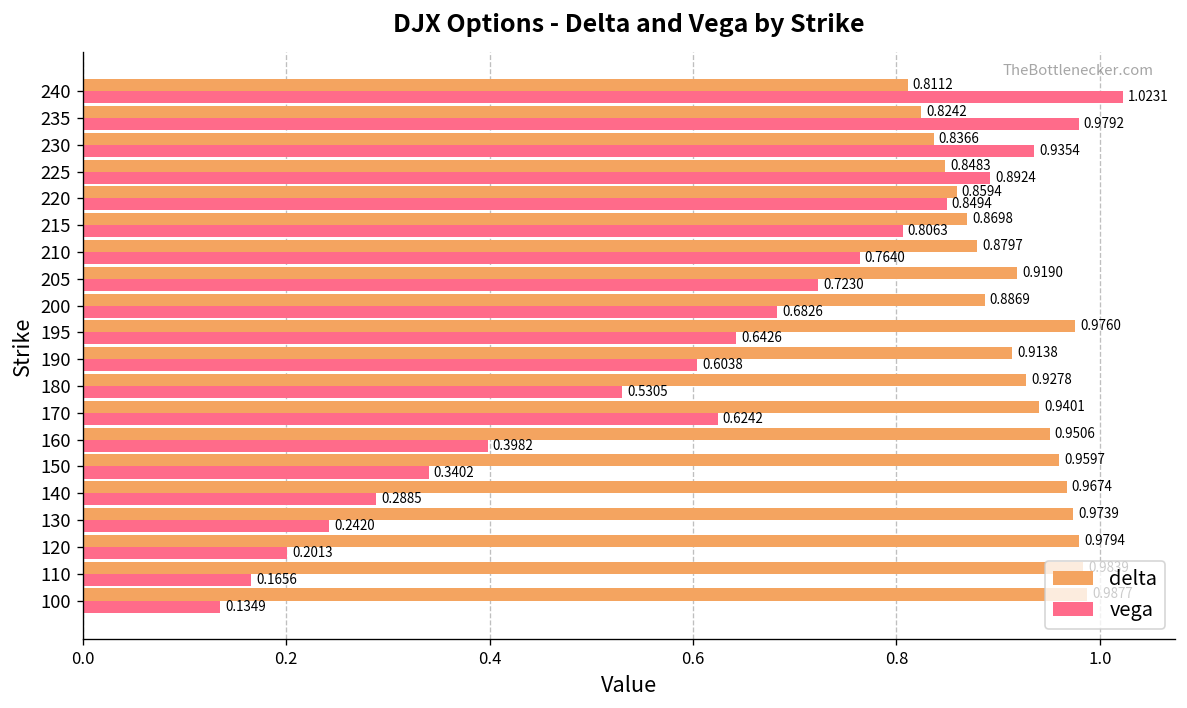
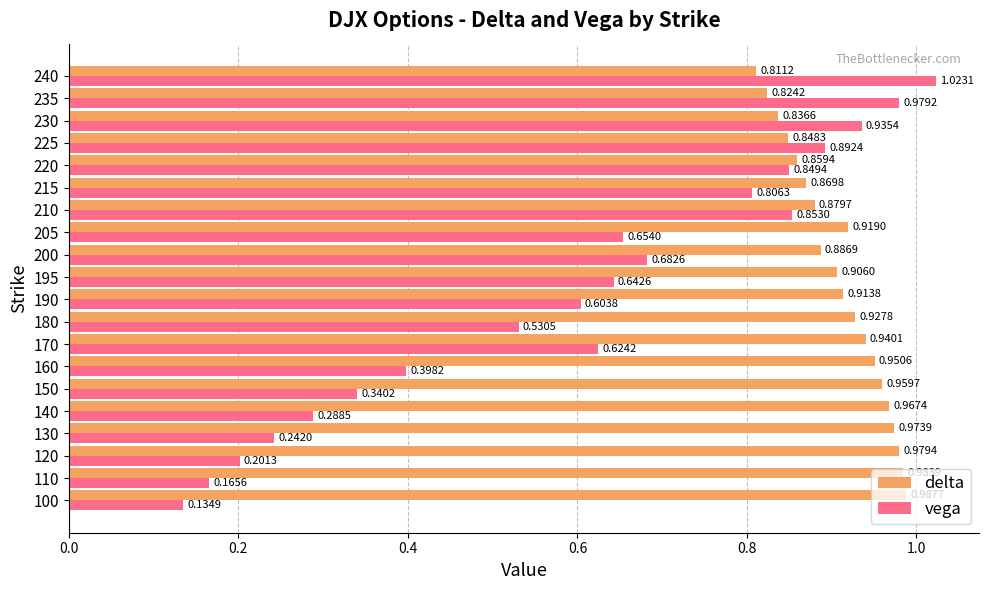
  {
    "delta": {
      "240": 0.8112,
      "235": 0.8242,
      "230": 0.8366,
      "225": 0.8483,
      "220": 0.8594,
      "215": 0.8698,
      "210": 0.8797,
      "205": 0.9190,
      "200": 0.8869,
-     "195": 0.9760,
+     "195": 0.9060,
      "190": 0.9138,
      "180": 0.9278,
      "170": 0.9401,
      "160": 0.9506,
      "150": 0.9597,
      "140": 0.9674,
      "130": 0.9739,
      "120": 0.9794
    },
    "vega": {
      "240": 1.0231,
      "235": 0.9792,
      "230": 0.9354,
      "225": 0.8924,
      "220": 0.8494,
      "215": 0.8063,
-     "210": 0.7640,
-     "205": 0.7230,
+     "210": 0.8530,
+     "205": 0.6540,
      "200": 0.6826,
      "195": 0.6426,
      "190": 0.6038,
      "180": 0.5305,
      "170": 0.6242,
      "160": 0.3982,
      "150": 0.3402,
      "140": 0.2885,
      "130": 0.2420,
      "120": 0.2013,
      "110": 0.1656,
      "100": 0.1349
    }
  }
